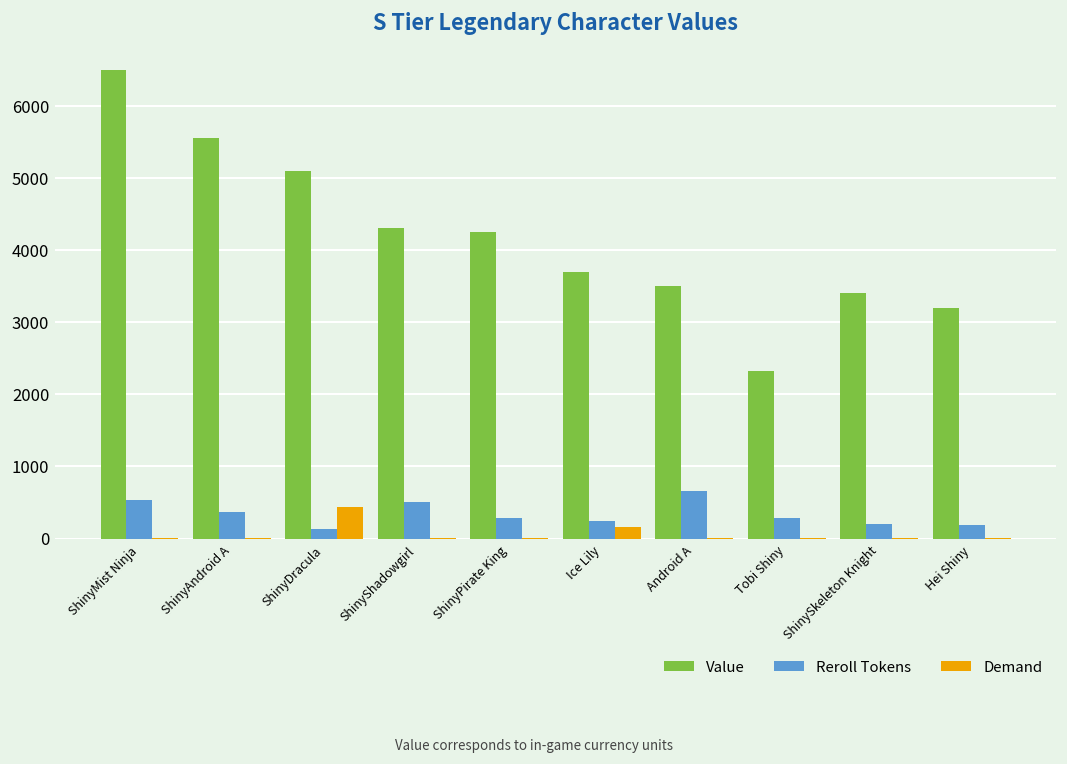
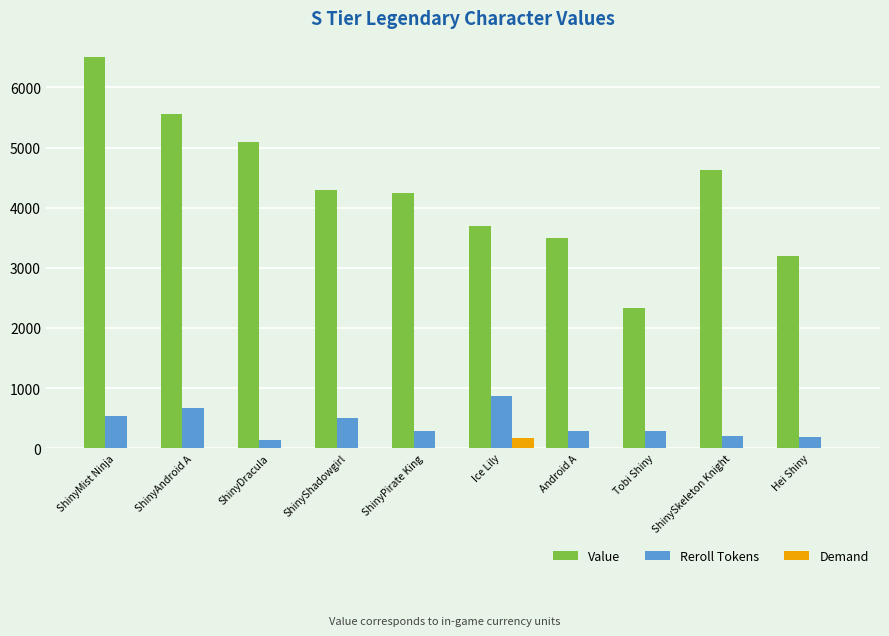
  {
    "Value": {
      "ShinyMist Ninja": 6500,
      "ShinyAndroid A": 5600,
      "ShinyDracula": 5100,
      "ShinyShadowgirl": 4300,
      "ShinyPirate King": 4300,
      "Ice Lily": 3700,
      "Android A": 3500,
      "Tobi Shiny": 2300,
-     "ShinySkeleton Knight": 3400,
+     "ShinySkeleton Knight": 4600,
      "Hei Shiny": 3200
    },
    "Reroll Tokens": {
      "ShinyMist Ninja": 500,
-     "ShinyAndroid A": 400,
+     "ShinyAndroid A": 700,
      "ShinyDracula": 100,
      "ShinyShadowgirl": 500,
      "ShinyPirate King": 300,
-     "Ice Lily": 200,
-     "Android A": 700,
+     "Ice Lily": 900,
+     "Android A": 300,
      "Tobi Shiny": 300,
      "ShinySkeleton Knight": 200,
      "Hei Shiny": 200
    },
    "Demand": {
-     "ShinyDracula": 400,
+     "ShinyDracula": 0,
      "Ice Lily": 200
    }
  }
